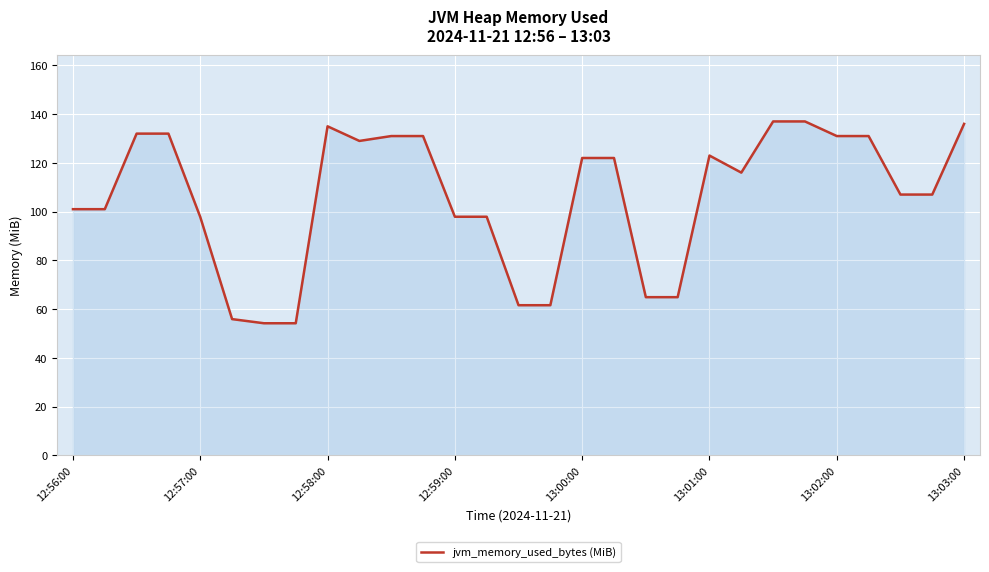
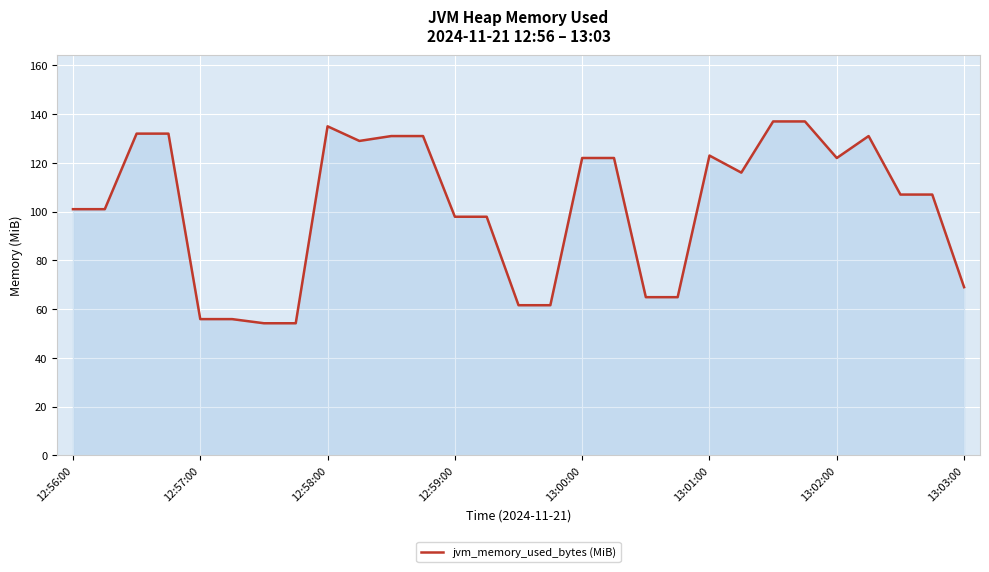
  {
    "12:56:00": 101,
-   "12:57:00": 98,
+   "12:57:00": 56,
    "12:58:00": 135,
    "12:59:00": 98,
    "13:00:00": 122,
    "13:01:00": 123,
-   "13:02:00": 131,
-   "13:03:00": 136
+   "13:02:00": 122,
+   "13:03:00": 69
  }
